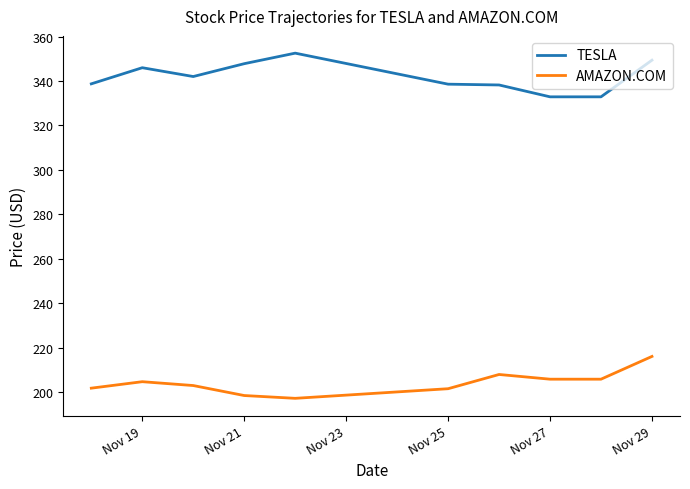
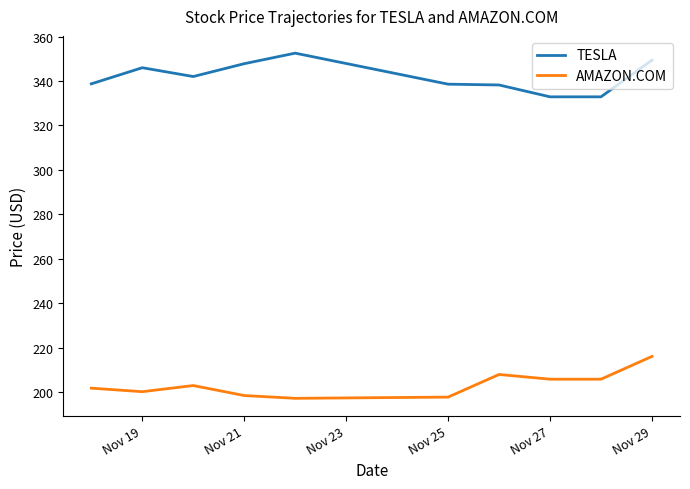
  {
    "TESLA": {
      "Nov 19": 346,
      "Nov 21": 348,
      "Nov 25": 339,
      "Nov 27": 333
    },
    "AMAZON.COM": {
-     "Nov 19": 205,
+     "Nov 19": 200,
      "Nov 21": 198,
-     "Nov 25": 201,
+     "Nov 25": 198,
      "Nov 27": 206,
      "Nov 29": 216
    }
  }
